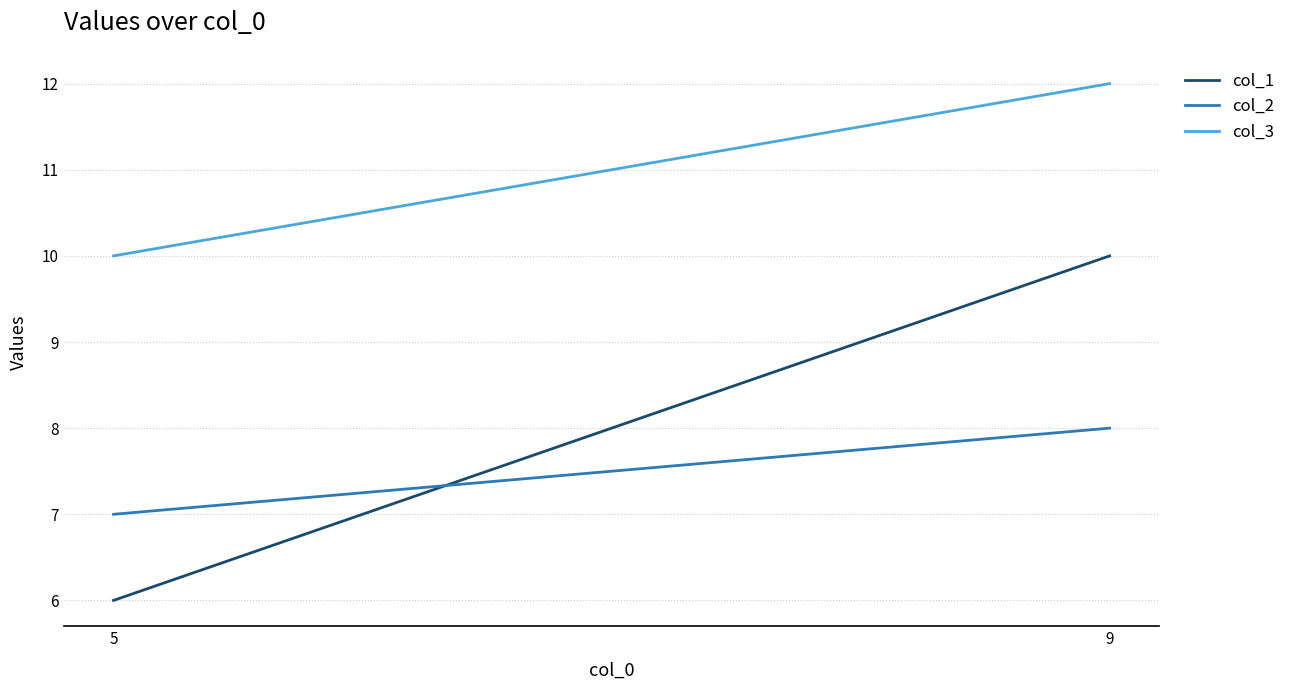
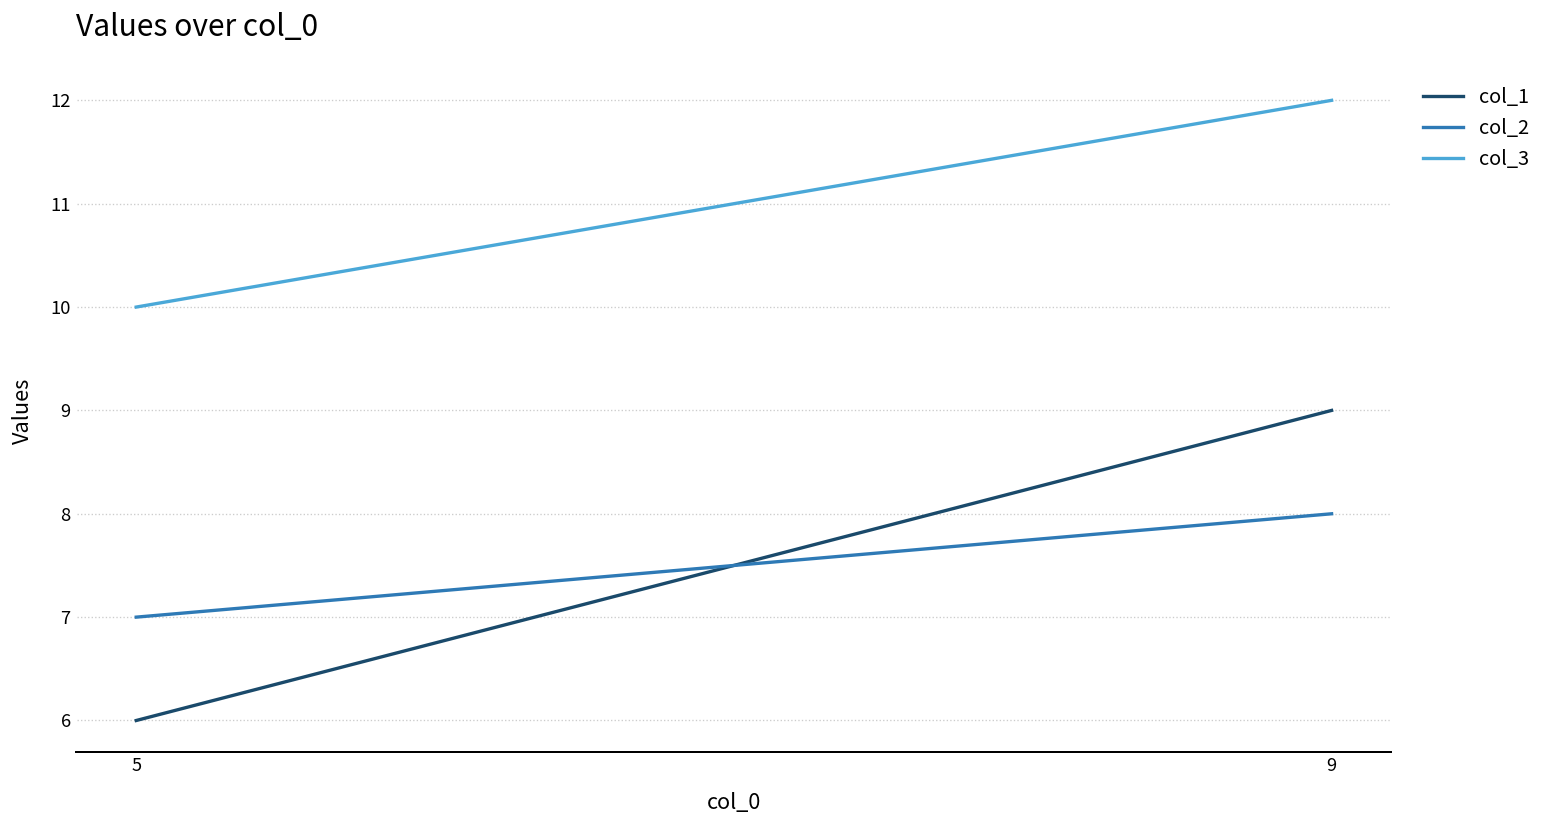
  {
    "col_1": {
      "5": 6,
-     "9": 10
+     "9": 9
    },
    "col_2": {
      "5": 7,
      "9": 8
    },
    "col_3": {
      "5": 10,
      "9": 12
    }
  }
